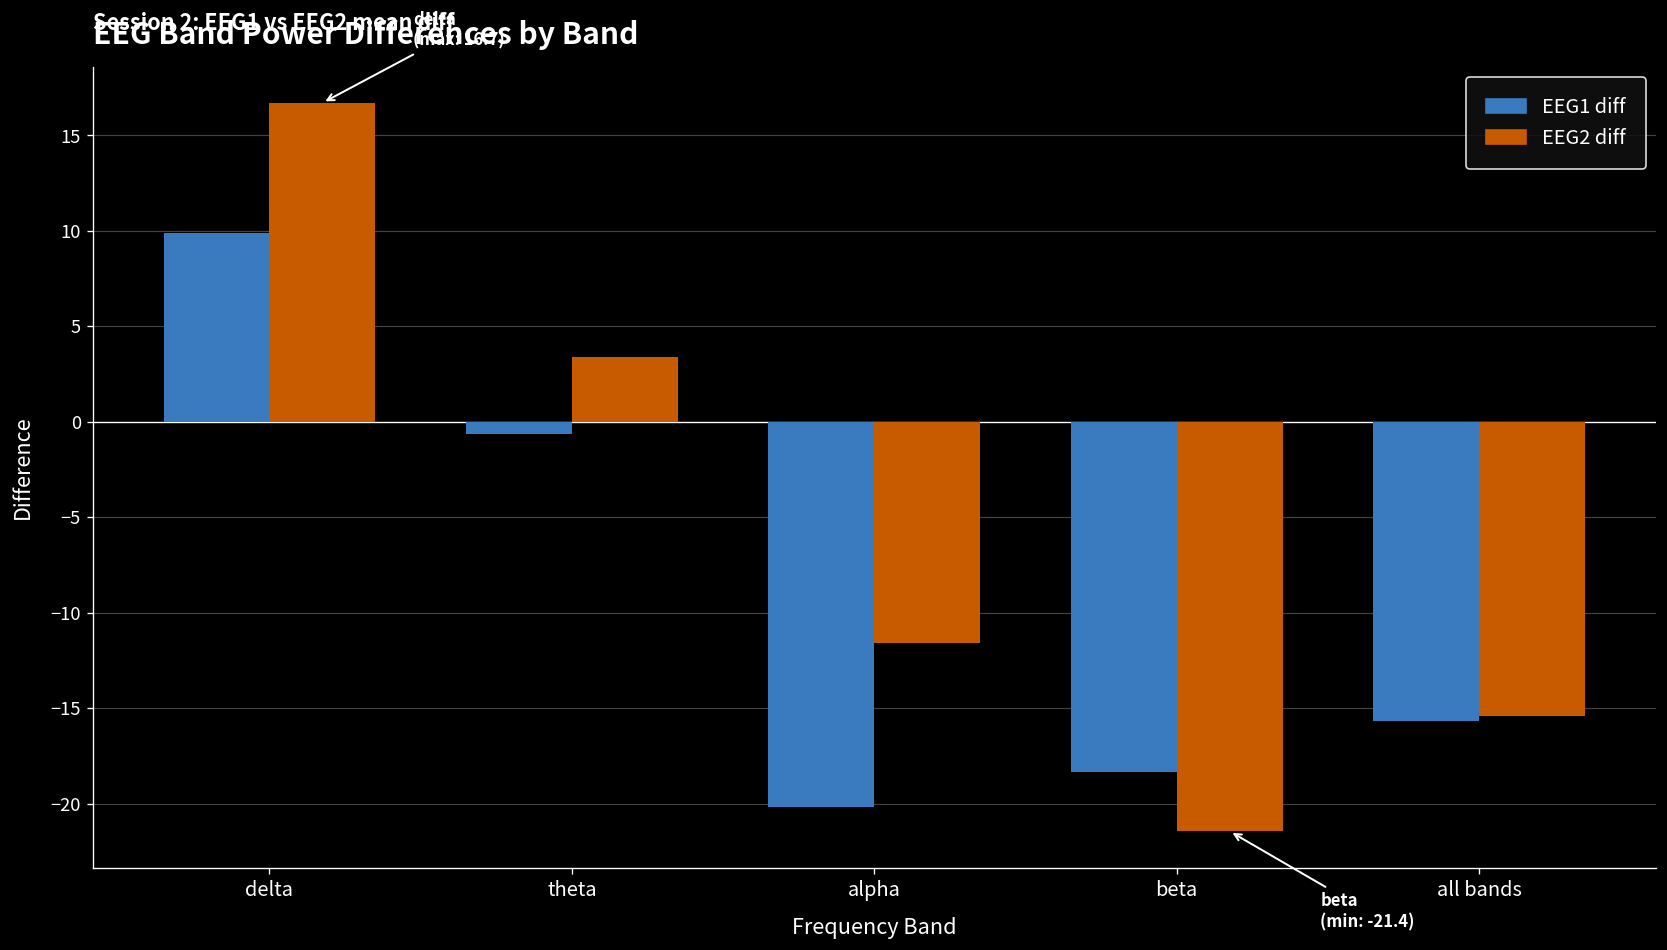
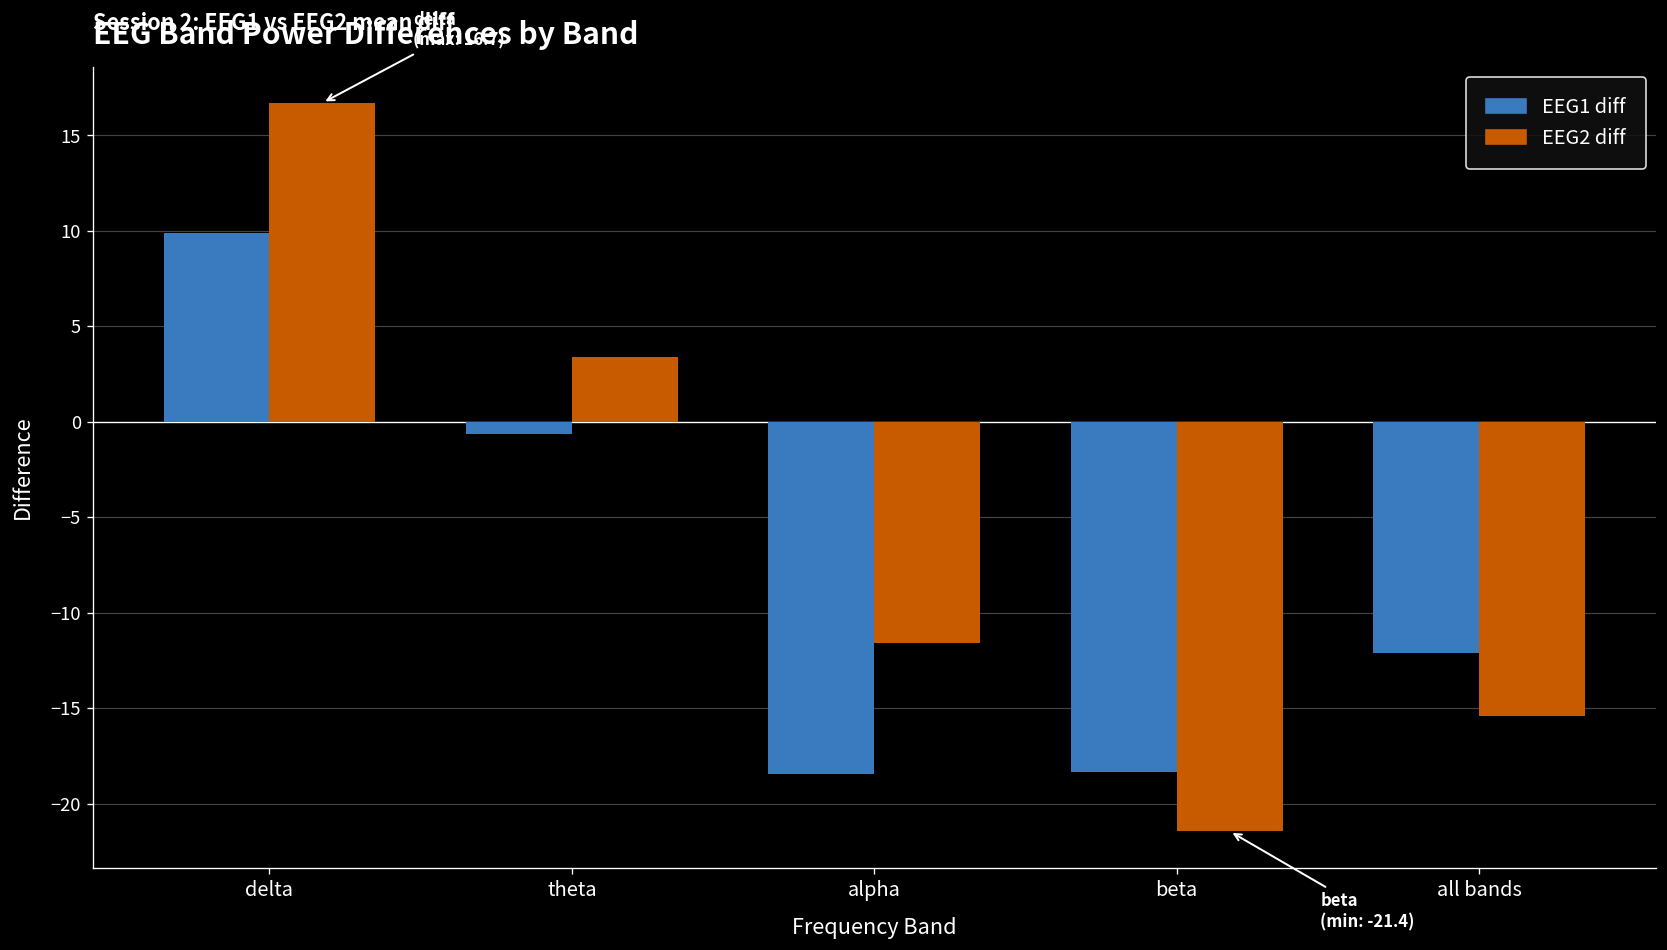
  {
    "EEG1 diff": {
      "delta": 9.9,
      "theta": -0.6,
-     "alpha": -20.2,
+     "alpha": -18.5,
      "beta": -18.3,
-     "all bands": -15.7
+     "all bands": -12.1
    },
    "EEG2 diff": {
      "beta": -21.4
    }
  }
